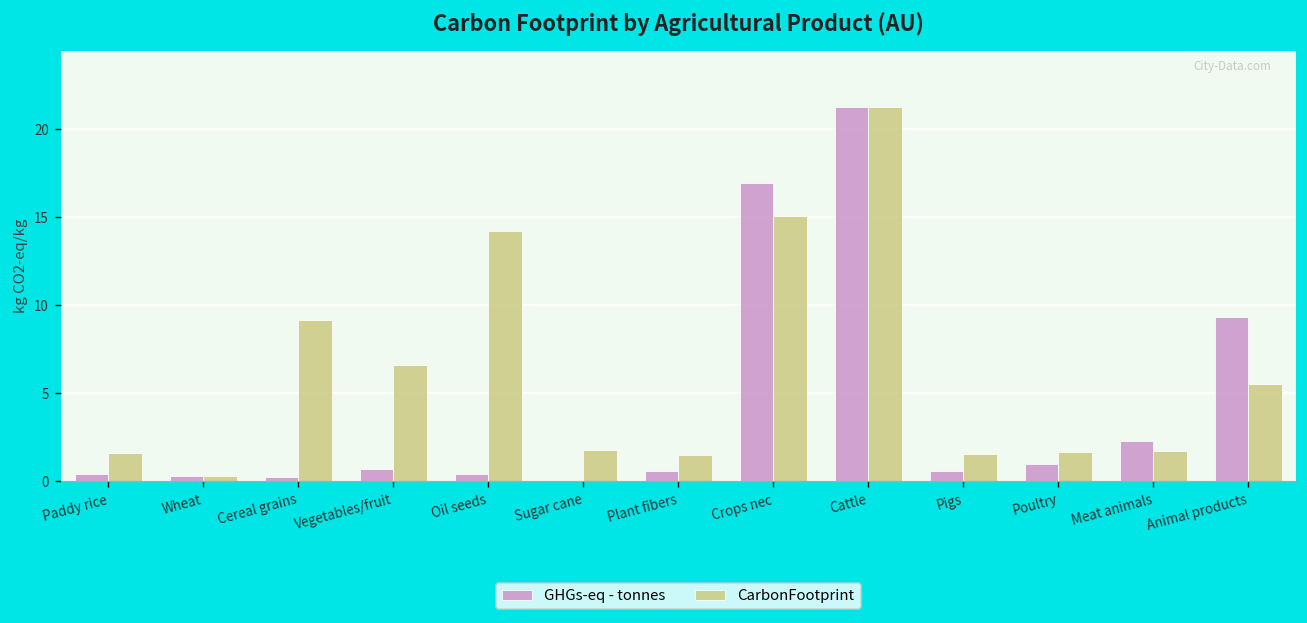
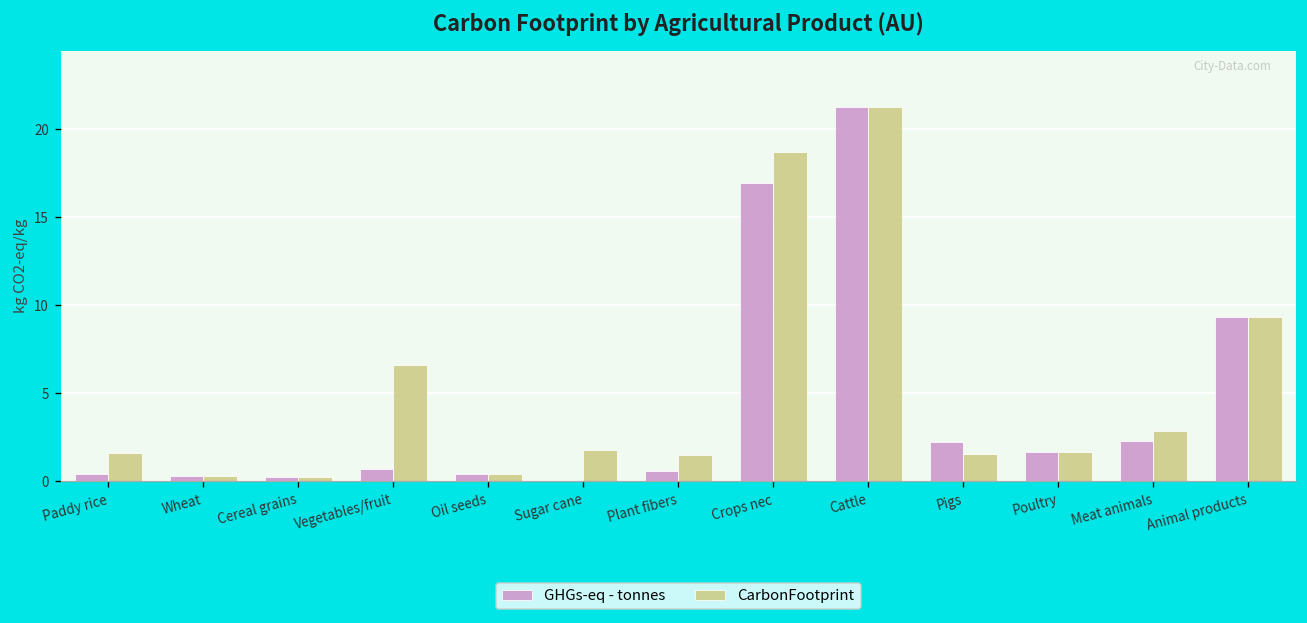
  {
    "GHGs-eq - tonnes": {
      "Paddy rice": 0.4,
      "Wheat": 0.3,
      "Cereal grains": 0.3,
      "Vegetables/fruit": 0.7,
      "Oil seeds": 0.4,
      "Plant fibers": 0.6,
      "Crops nec": 16.9,
      "Cattle": 21.3,
-     "Pigs": 0.6,
-     "Poultry": 1.0,
+     "Pigs": 2.2,
+     "Poultry": 1.7,
      "Meat animals": 2.3,
      "Animal products": 9.4
    },
    "CarbonFootprint": {
      "Paddy rice": 1.6,
      "Wheat": 0.3,
-     "Cereal grains": 9.1,
+     "Cereal grains": 0.3,
      "Vegetables/fruit": 6.6,
-     "Oil seeds": 14.2,
+     "Oil seeds": 0.4,
      "Sugar cane": 1.8,
      "Plant fibers": 1.5,
-     "Crops nec": 15.0,
+     "Crops nec": 18.7,
      "Cattle": 21.3,
      "Pigs": 1.6,
      "Poultry": 1.7,
-     "Meat animals": 1.7,
-     "Animal products": 5.5
+     "Meat animals": 2.8,
+     "Animal products": 9.4
    }
  }
